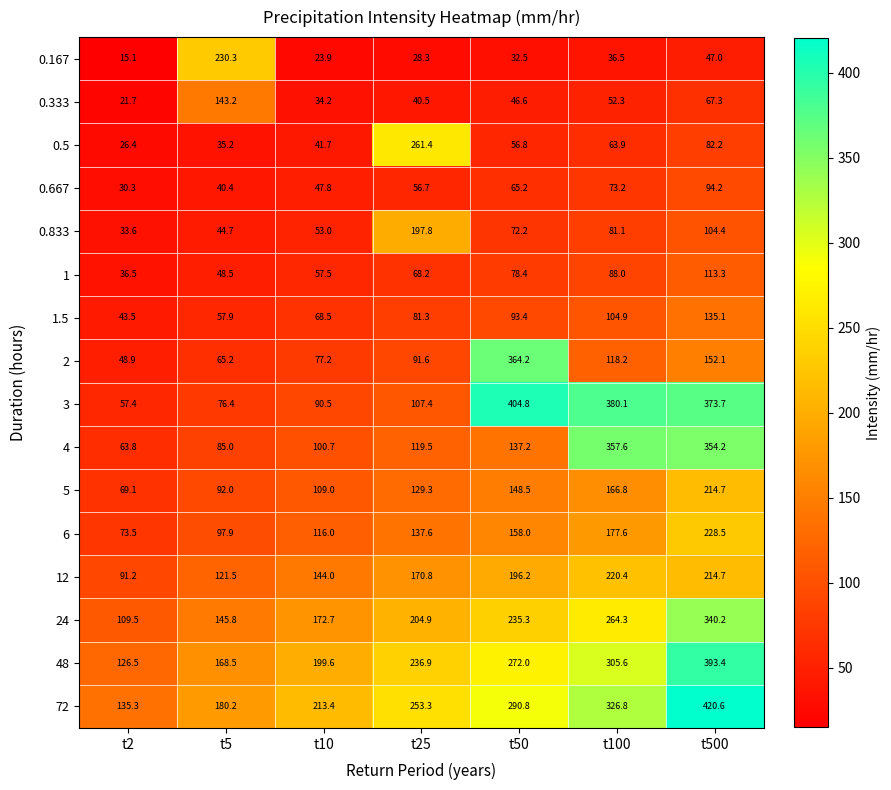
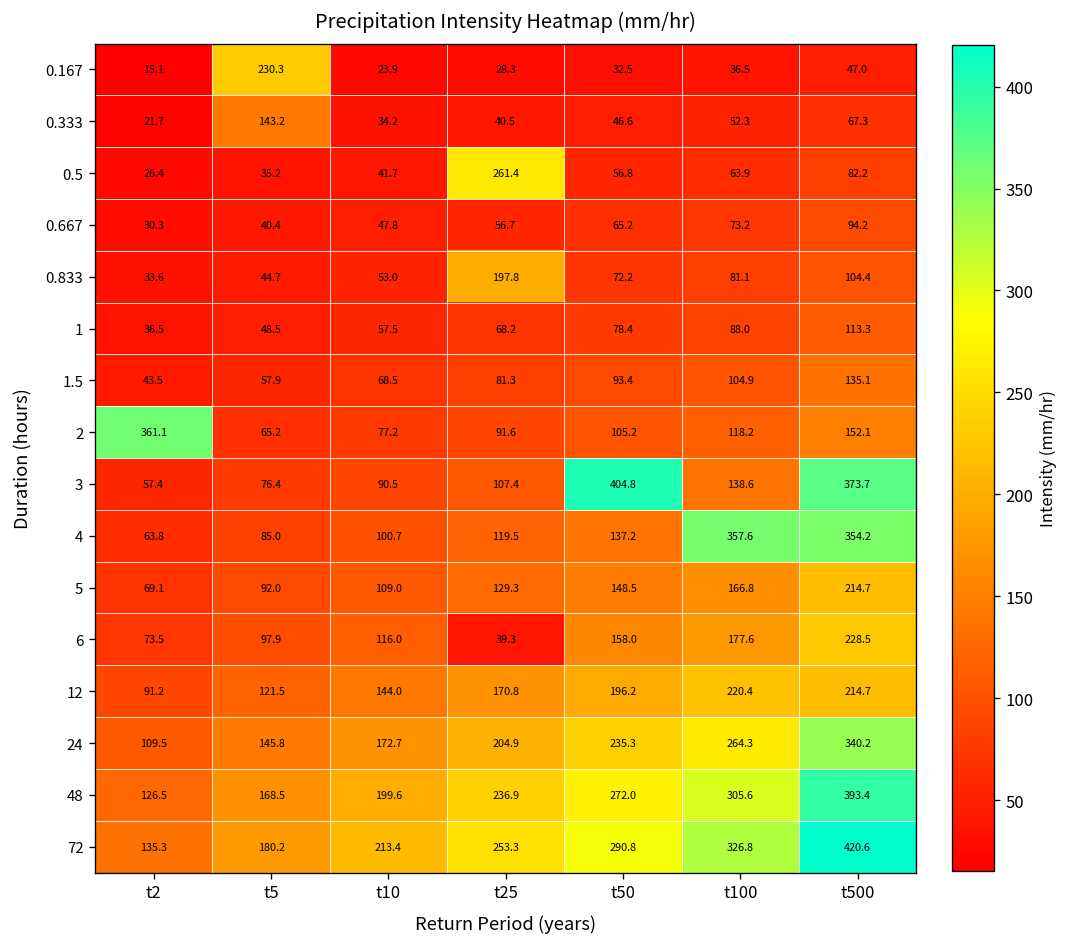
  {
    "0.167": {
      "t2": 15.1,
      "t5": 230.3,
      "t10": 23.9,
      "t25": 28.3,
      "t50": 32.5,
      "t100": 36.5,
      "t500": 47.0
    },
    "0.333": {
      "t2": 21.7,
      "t5": 143.2,
      "t10": 34.2,
      "t25": 40.5,
      "t50": 46.6,
      "t100": 52.3,
      "t500": 67.3
    },
    "0.5": {
      "t2": 26.4,
      "t5": 35.2,
      "t10": 41.7,
      "t25": 261.4,
      "t50": 56.8,
      "t100": 63.9,
      "t500": 82.2
    },
    "0.667": {
      "t2": 30.3,
      "t5": 40.4,
      "t10": 47.8,
      "t25": 56.7,
      "t50": 65.2,
      "t100": 73.2,
      "t500": 94.2
    },
    "0.833": {
      "t2": 33.6,
      "t5": 44.7,
      "t10": 53.0,
      "t25": 197.8,
      "t50": 72.2,
      "t100": 81.1,
      "t500": 104.4
    },
    "1": {
      "t2": 36.5,
      "t5": 48.5,
      "t10": 57.5,
      "t25": 68.2,
      "t50": 78.4,
      "t100": 88.0,
      "t500": 113.3
    },
    "1.5": {
      "t2": 43.5,
      "t5": 57.9,
      "t10": 68.5,
      "t25": 81.3,
      "t50": 93.4,
      "t100": 104.9,
      "t500": 135.1
    },
    "2": {
-     "t2": 48.9,
+     "t2": 361.1,
      "t5": 65.2,
      "t10": 77.2,
      "t25": 91.6,
-     "t50": 364.2,
+     "t50": 105.2,
      "t100": 118.2,
      "t500": 152.1
    },
    "3": {
      "t2": 57.4,
      "t5": 76.4,
      "t10": 90.5,
      "t25": 107.4,
      "t50": 404.8,
-     "t100": 380.1,
+     "t100": 138.6,
      "t500": 373.7
    },
    "4": {
      "t2": 63.8,
      "t5": 85.0,
      "t10": 100.7,
      "t25": 119.5,
      "t50": 137.2,
      "t100": 357.6,
      "t500": 354.2
    },
    "5": {
      "t2": 69.1,
      "t5": 92.0,
      "t10": 109.0,
      "t25": 129.3,
      "t50": 148.5,
      "t100": 166.8,
      "t500": 214.7
    },
    "6": {
      "t2": 73.5,
      "t5": 97.9,
      "t10": 116.0,
-     "t25": 137.6,
+     "t25": 39.3,
      "t50": 158.0,
      "t100": 177.6,
      "t500": 228.5
    },
    "12": {
      "t2": 91.2,
      "t5": 121.5,
      "t10": 144.0,
      "t25": 170.8,
      "t50": 196.2,
      "t100": 220.4,
      "t500": 214.7
    },
    "24": {
      "t2": 109.5,
      "t5": 145.8,
      "t10": 172.7,
      "t25": 204.9,
      "t50": 235.3,
      "t100": 264.3,
      "t500": 340.2
    },
    "48": {
      "t2": 126.5,
      "t5": 168.5,
      "t10": 199.6,
      "t25": 236.9,
      "t50": 272.0,
      "t100": 305.6,
      "t500": 393.4
    },
    "72": {
      "t2": 135.3,
      "t5": 180.2,
      "t10": 213.4,
      "t25": 253.3,
      "t50": 290.8,
      "t100": 326.8,
      "t500": 420.6
    }
  }
